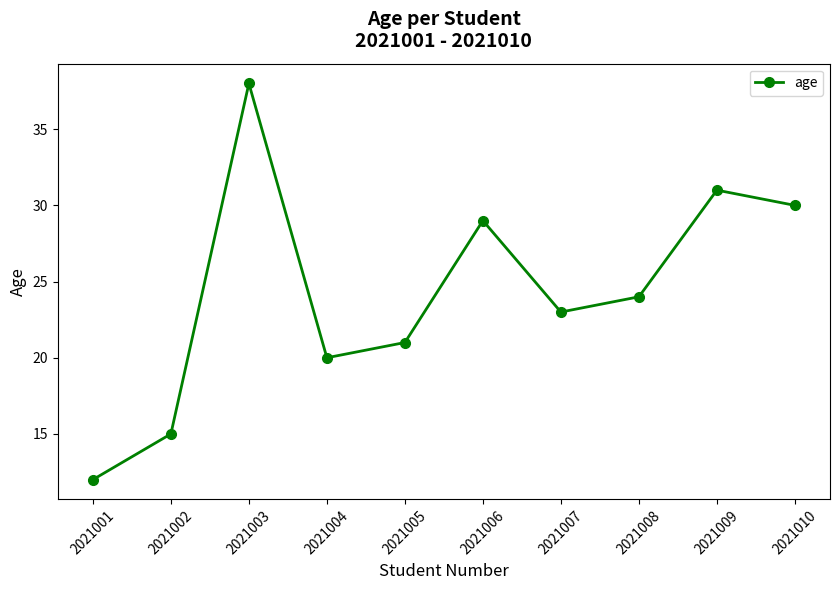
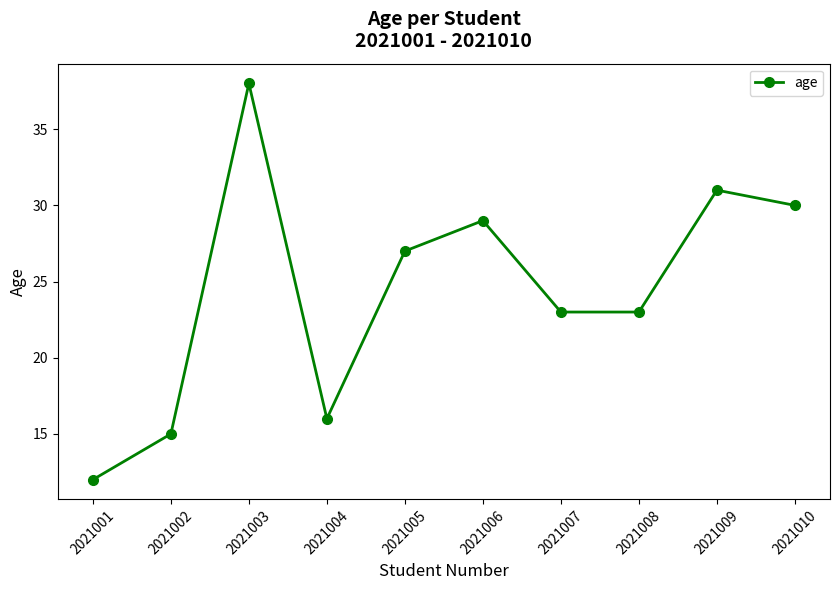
  {
    "2021001": 12,
    "2021002": 15,
    "2021003": 38,
-   "2021004": 20,
-   "2021005": 21,
+   "2021004": 16,
+   "2021005": 27,
    "2021006": 29,
    "2021007": 23,
-   "2021008": 24,
+   "2021008": 23,
    "2021009": 31,
    "2021010": 30
  }
